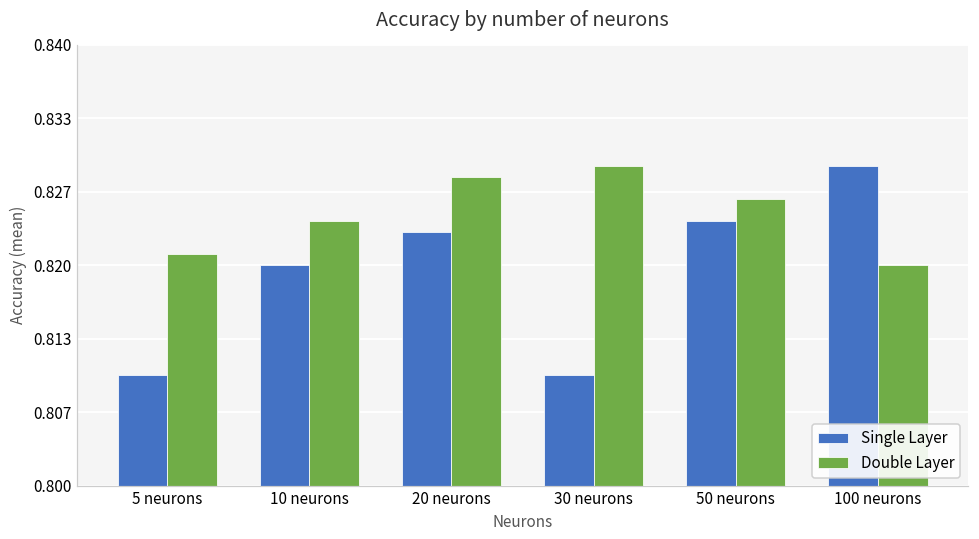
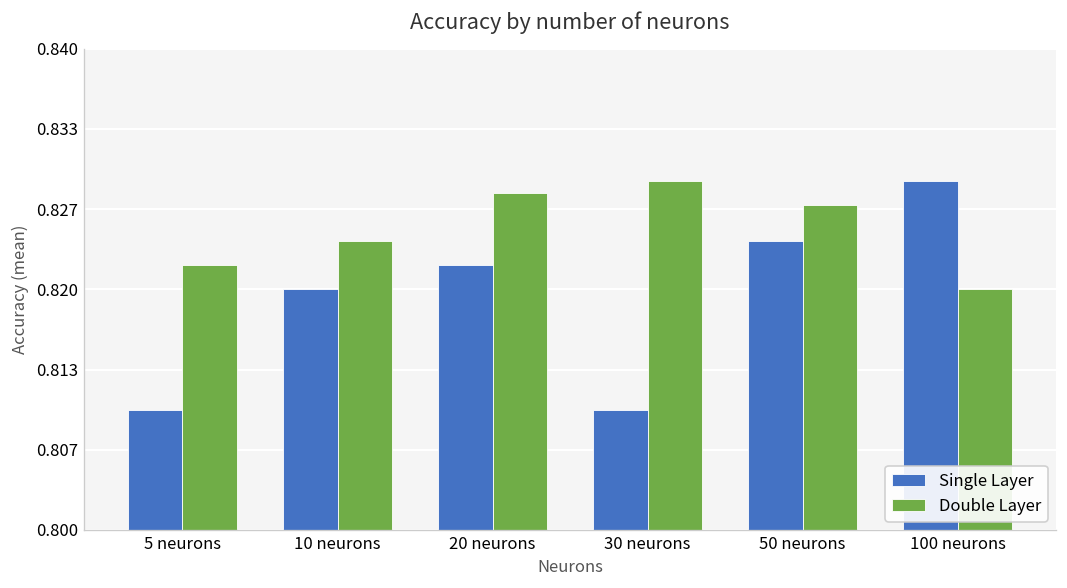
  {
    "Single Layer": {
      "5 neurons": 0.810,
      "10 neurons": 0.820,
-     "20 neurons": 0.823,
+     "20 neurons": 0.822,
      "30 neurons": 0.810,
      "50 neurons": 0.824,
      "100 neurons": 0.829
    },
    "Double Layer": {
-     "5 neurons": 0.821,
+     "5 neurons": 0.822,
      "10 neurons": 0.824,
      "20 neurons": 0.828,
      "30 neurons": 0.829,
-     "50 neurons": 0.826,
+     "50 neurons": 0.827,
      "100 neurons": 0.820
    }
  }
